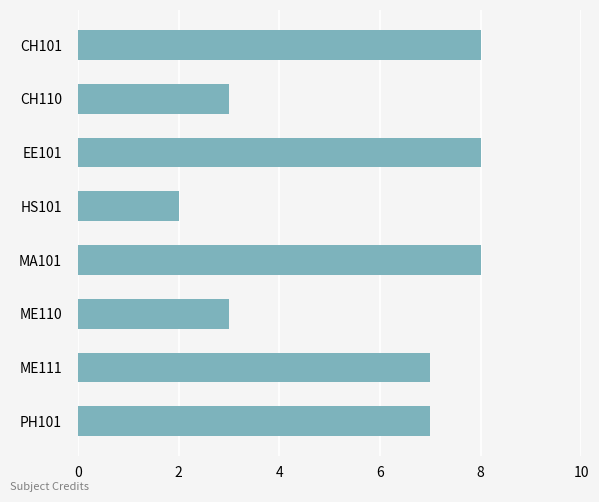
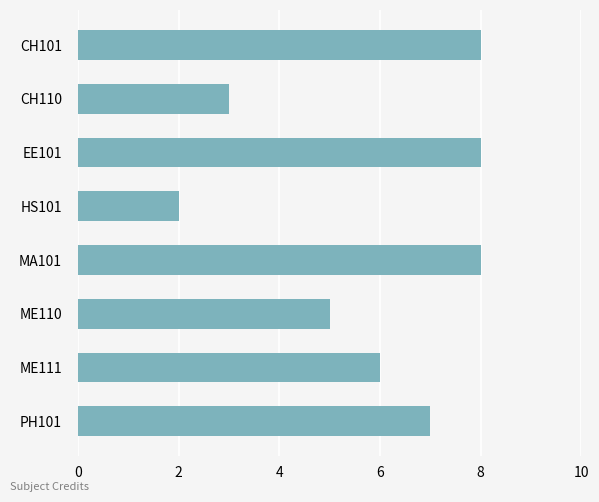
  {
    "CH101": 8,
    "CH110": 3,
    "EE101": 8,
    "HS101": 2,
    "MA101": 8,
-   "ME110": 3,
-   "ME111": 7,
+   "ME110": 5,
+   "ME111": 6,
    "PH101": 7
  }
